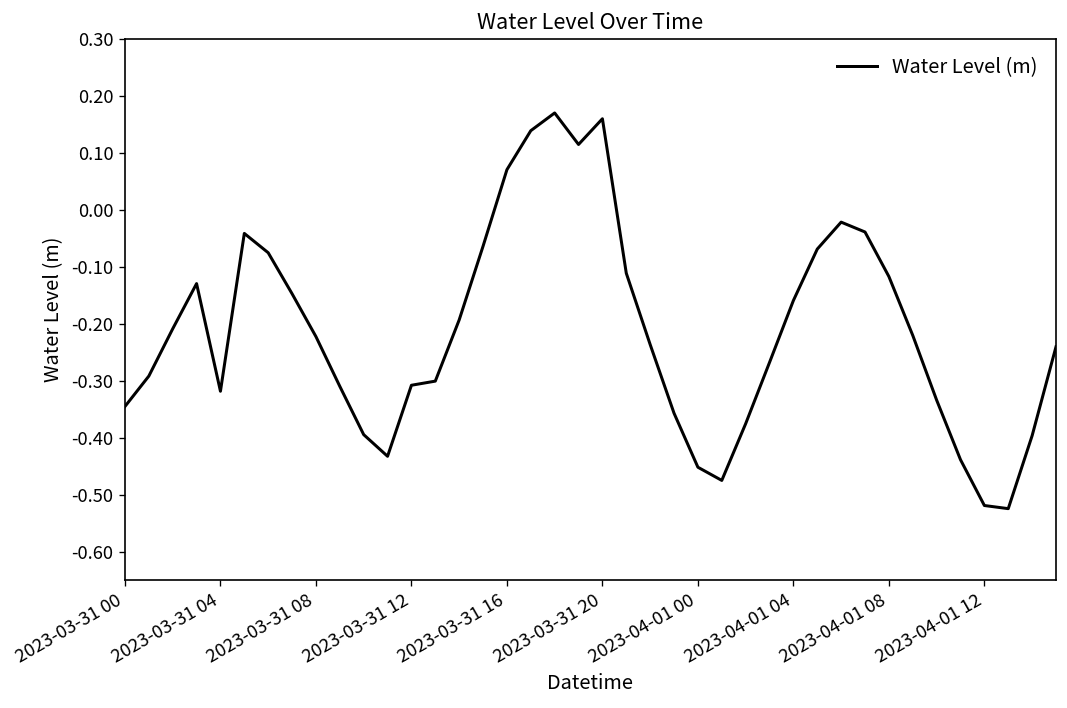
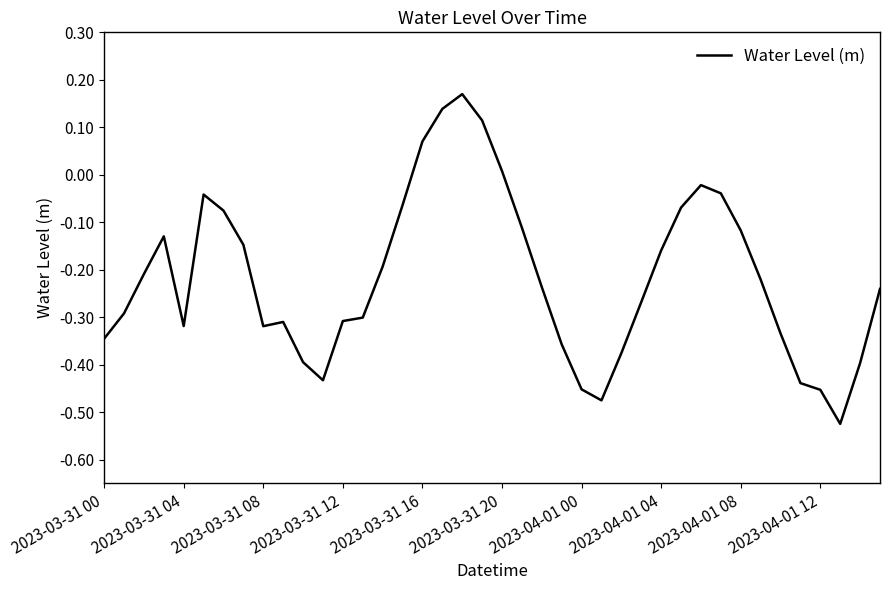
  {
    "2023-03-31 00": -0.35,
    "2023-03-31 04": -0.32,
-   "2023-03-31 08": -0.22,
+   "2023-03-31 08": -0.32,
    "2023-03-31 12": -0.31,
    "2023-03-31 16": 0.07,
-   "2023-03-31 20": 0.16,
+   "2023-03-31 20": 0.01,
    "2023-04-01 00": -0.45,
    "2023-04-01 04": -0.16,
    "2023-04-01 08": -0.12,
-   "2023-04-01 12": -0.52
+   "2023-04-01 12": -0.45
  }
